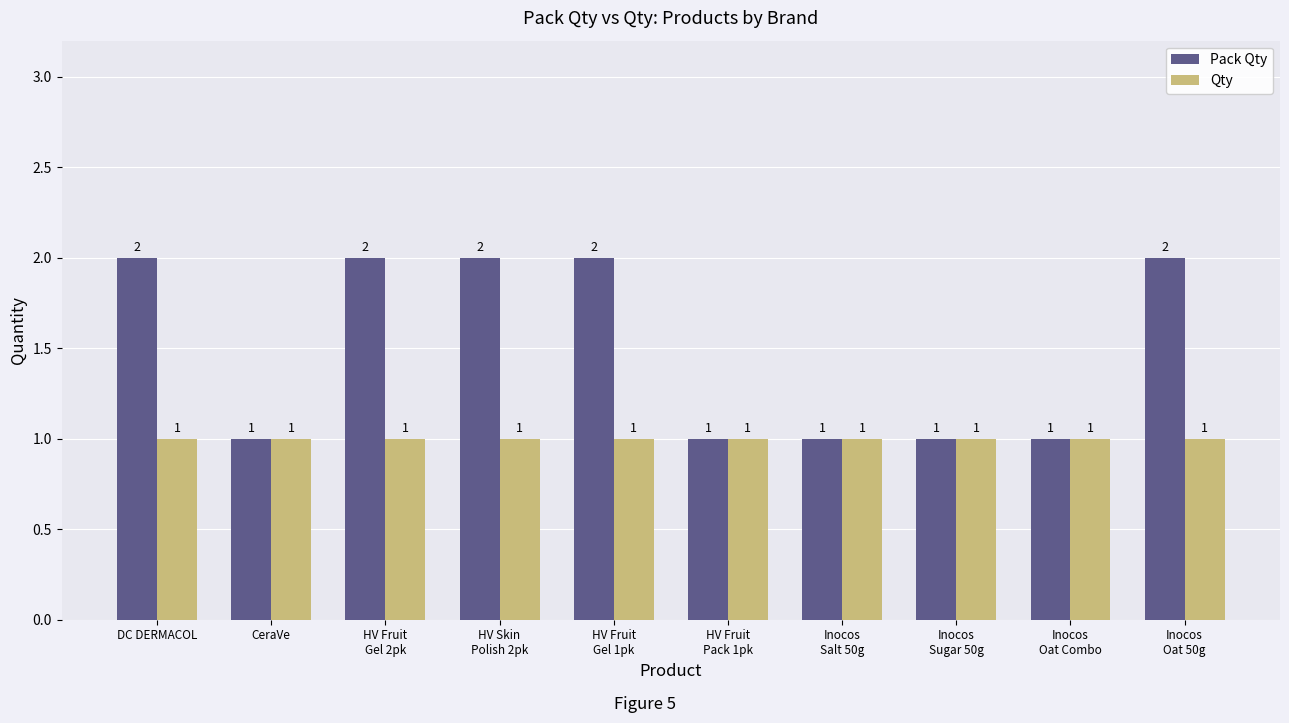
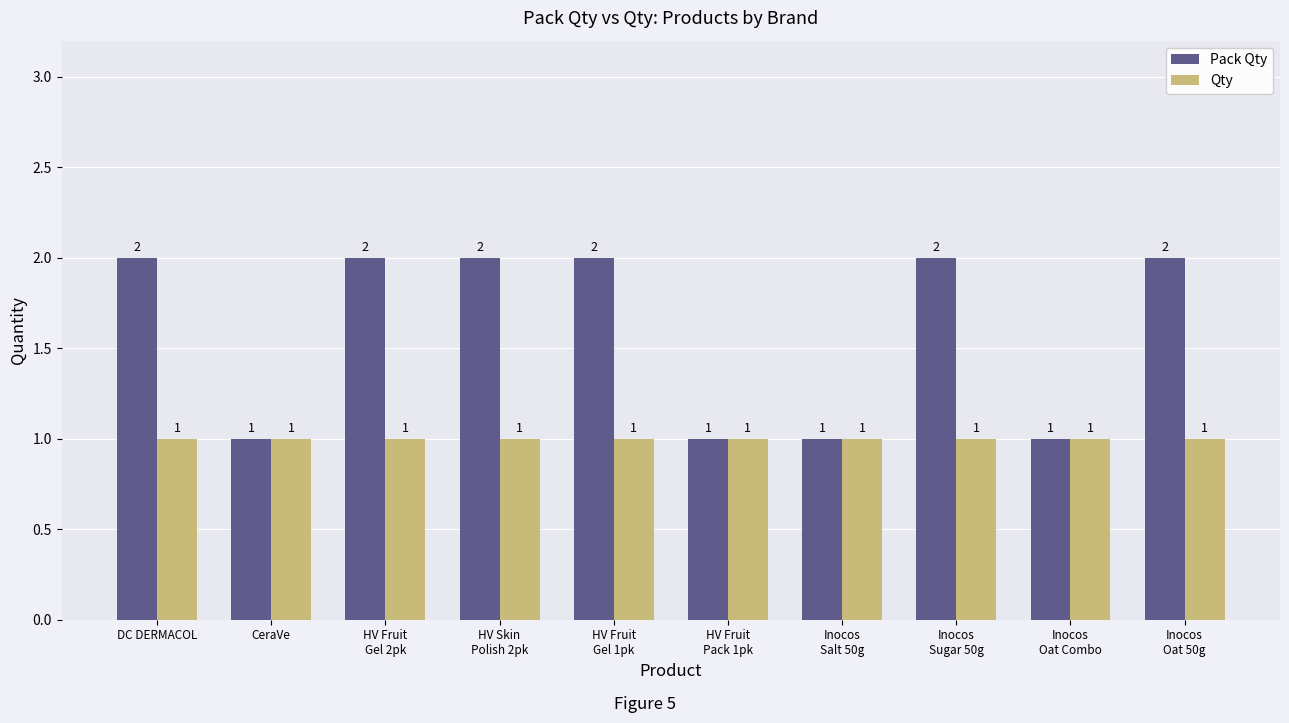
  {
    "Pack Qty": {
      "DC DERMACOL": 2,
      "CeraVe": 1,
      "HV Fruit Gel 2pk": 2,
      "HV Skin Polish 2pk": 2,
      "HV Fruit Gel 1pk": 2,
      "HV Fruit Pack 1pk": 1,
      "Inocos Salt 50g": 1,
-     "Inocos Sugar 50g": 1,
+     "Inocos Sugar 50g": 2,
      "Inocos Oat Combo": 1,
      "Inocos Oat 50g": 2
    },
    "Qty": {
      "DC DERMACOL": 1,
      "CeraVe": 1,
      "HV Fruit Gel 2pk": 1,
      "HV Skin Polish 2pk": 1,
      "HV Fruit Gel 1pk": 1,
      "HV Fruit Pack 1pk": 1,
      "Inocos Salt 50g": 1,
      "Inocos Sugar 50g": 1,
      "Inocos Oat Combo": 1,
      "Inocos Oat 50g": 1
    }
  }
